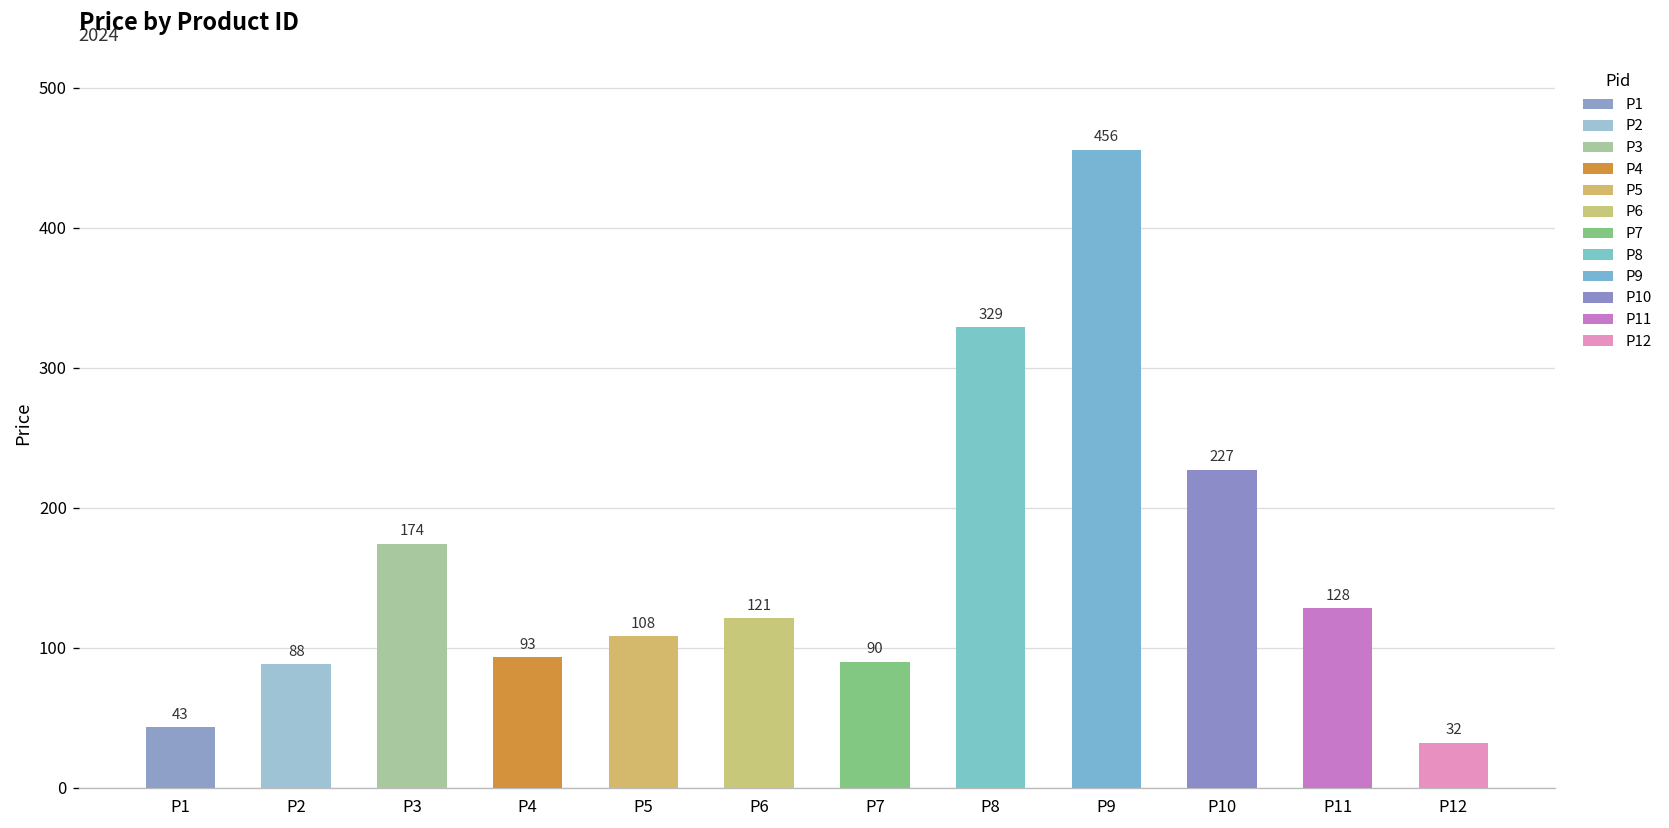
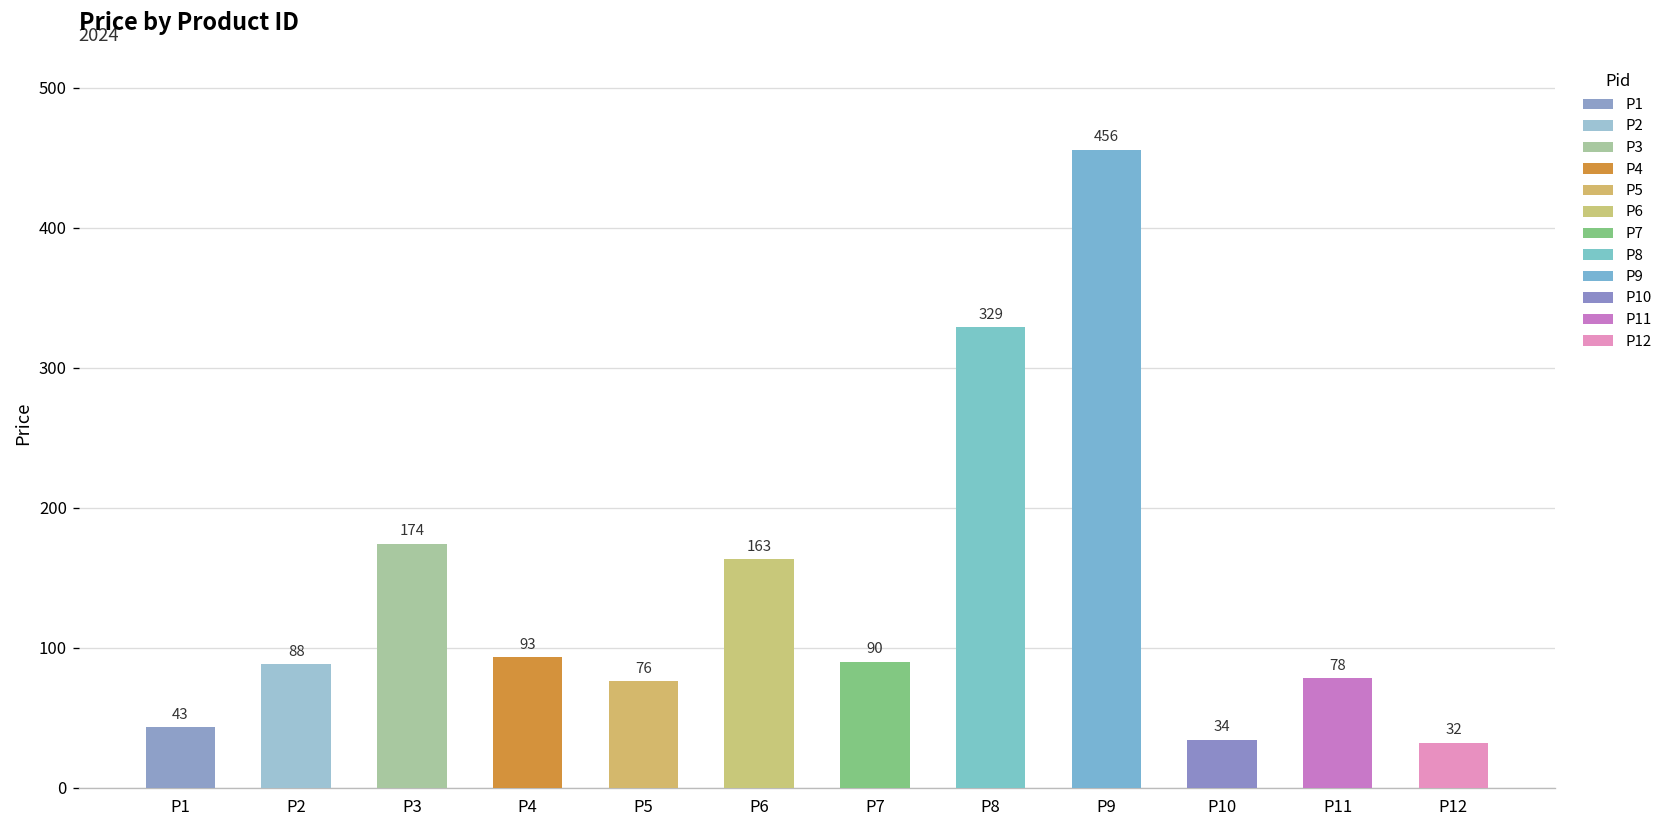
  {
    "P1": 43,
    "P2": 88,
    "P3": 174,
    "P4": 93,
-   "P5": 108,
-   "P6": 121,
+   "P5": 76,
+   "P6": 163,
    "P7": 90,
    "P8": 329,
    "P9": 456,
-   "P10": 227,
-   "P11": 128,
+   "P10": 34,
+   "P11": 78,
    "P12": 32
  }
